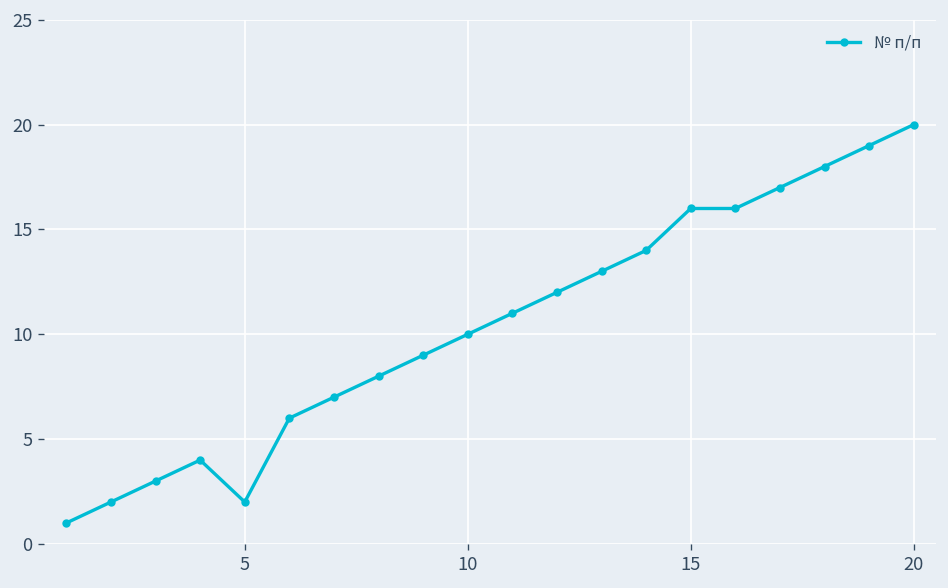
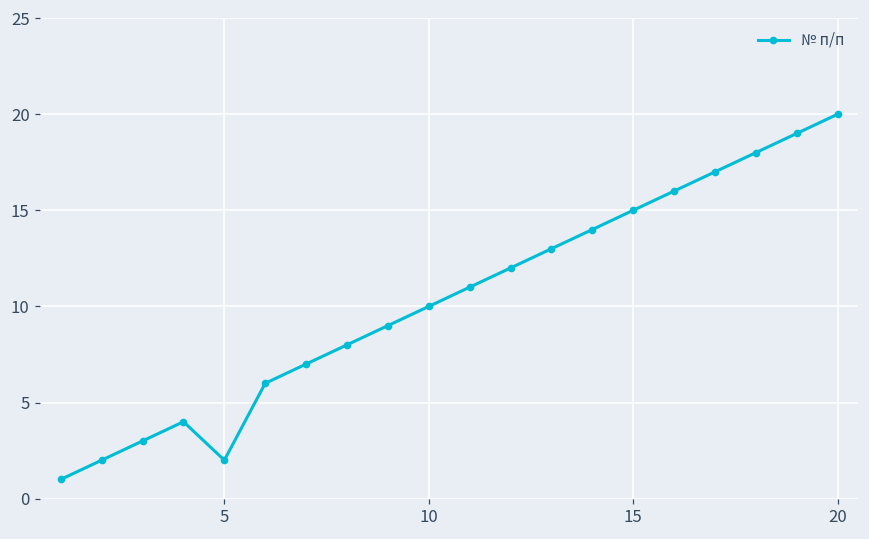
  {
    "5": 2,
    "10": 10,
-   "15": 16,
+   "15": 15,
    "20": 20
  }
